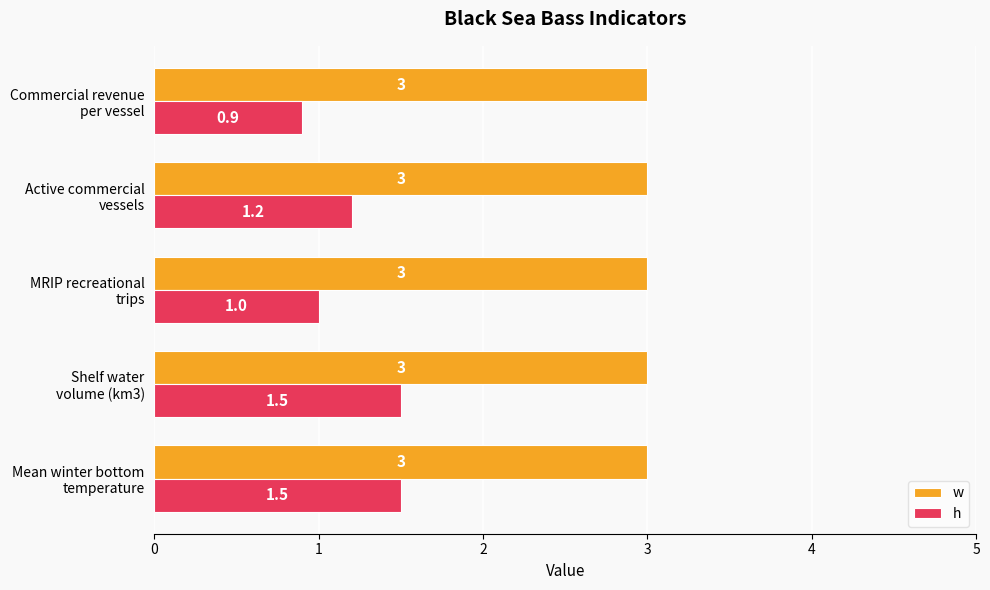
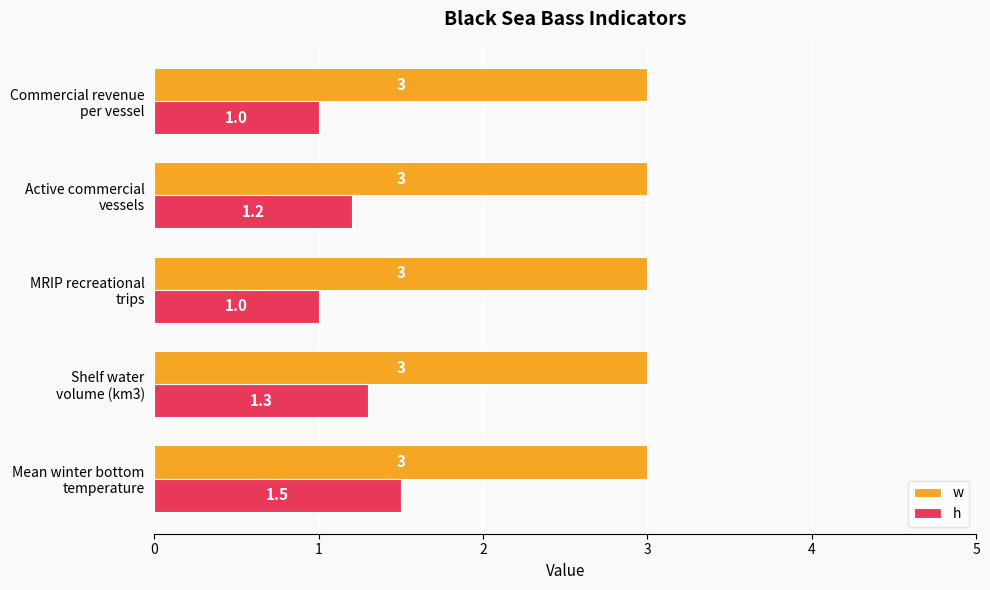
  {
    "w": {
      "Commercial revenue per vessel": 3,
      "Active commercial vessels": 3,
      "MRIP recreational trips": 3,
      "Shelf water volume (km3)": 3,
      "Mean winter bottom temperature": 3
    },
    "h": {
-     "Commercial revenue per vessel": 0.9,
+     "Commercial revenue per vessel": 1.0,
      "Active commercial vessels": 1.2,
      "MRIP recreational trips": 1.0,
-     "Shelf water volume (km3)": 1.5,
+     "Shelf water volume (km3)": 1.3,
      "Mean winter bottom temperature": 1.5
    }
  }
